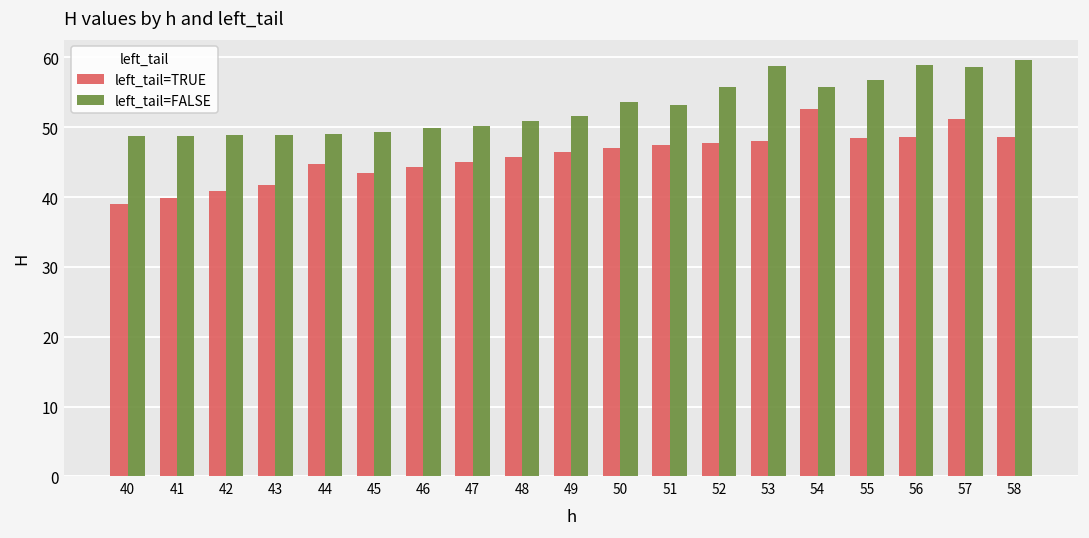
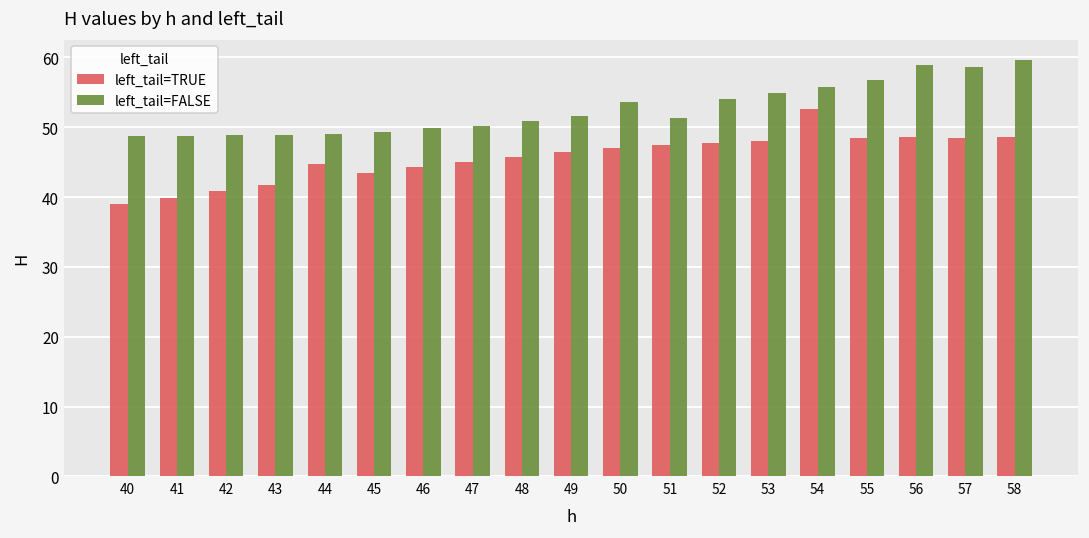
  {
    "left_tail=TRUE": {
      "40": 39,
      "41": 40,
      "42": 41,
      "43": 42,
      "44": 45,
      "45": 43,
      "46": 44,
      "47": 45,
      "48": 46,
      "49": 46,
      "50": 47,
      "51": 47,
      "52": 48,
      "53": 48,
      "54": 53,
      "55": 48,
      "56": 49,
-     "57": 51,
+     "57": 49,
      "58": 49
    },
    "left_tail=FALSE": {
      "40": 49,
      "41": 49,
      "42": 49,
      "43": 49,
      "44": 49,
      "45": 49,
      "46": 50,
      "47": 50,
      "48": 51,
      "49": 52,
      "50": 54,
-     "51": 53,
-     "52": 56,
-     "53": 59,
+     "51": 51,
+     "52": 54,
+     "53": 55,
      "54": 56,
      "55": 57,
      "56": 59,
      "57": 59,
      "58": 60
    }
  }
